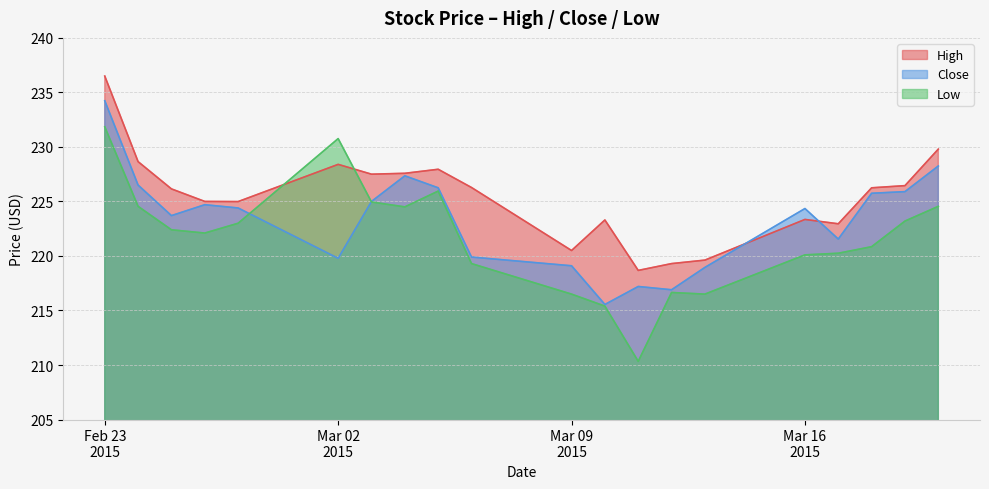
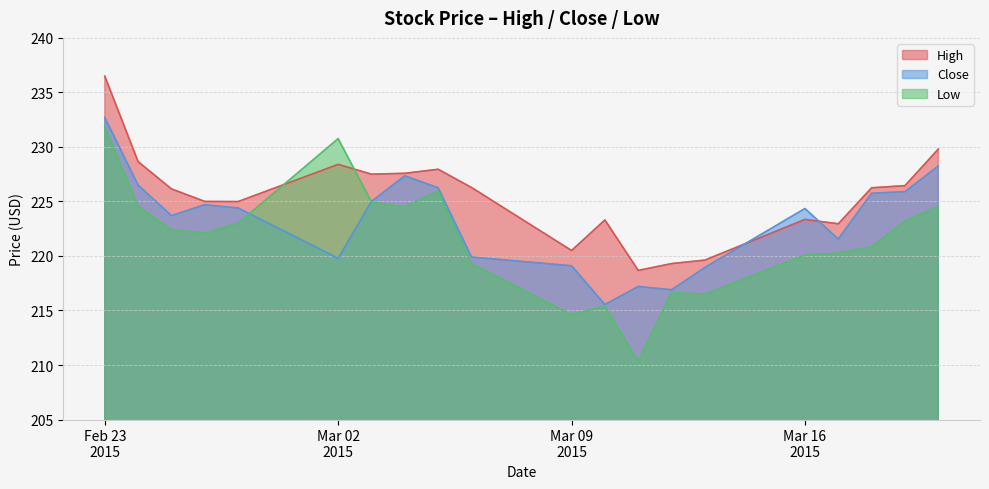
  {
    "High": {
      "Feb 23 2015": 236.5,
      "Mar 02 2015": 228.4,
      "Mar 09 2015": 220.5,
      "Mar 16 2015": 223.4
    },
    "Close": {
-     "Feb 23 2015": 234.2,
+     "Feb 23 2015": 232.7,
      "Mar 02 2015": 219.8,
      "Mar 09 2015": 219.1,
      "Mar 16 2015": 224.3
    },
    "Low": {
      "Feb 23 2015": 231.9,
      "Mar 02 2015": 230.8,
-     "Mar 09 2015": 216.5,
+     "Mar 09 2015": 214.6,
      "Mar 16 2015": 220.1
    }
  }
